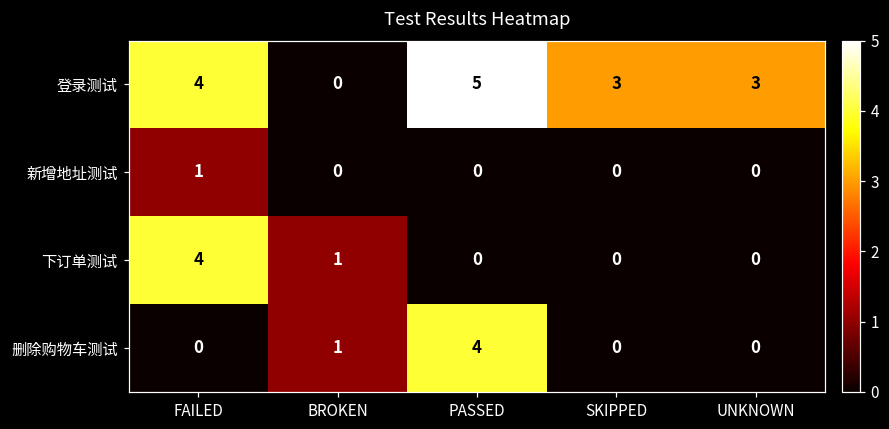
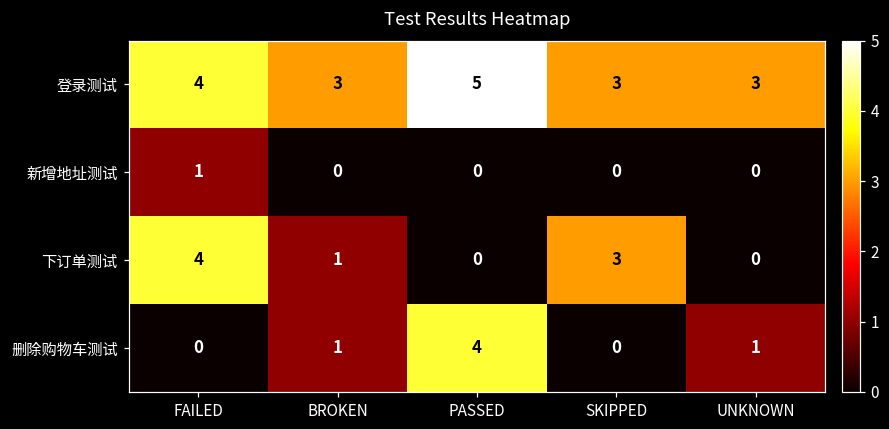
  {
    "登录测试": {
      "FAILED": 4,
-     "BROKEN": 0,
+     "BROKEN": 3,
      "PASSED": 5,
      "SKIPPED": 3,
      "UNKNOWN": 3
    },
    "新增地址测试": {
      "FAILED": 1,
      "BROKEN": 0,
      "PASSED": 0,
      "SKIPPED": 0,
      "UNKNOWN": 0
    },
    "下订单测试": {
      "FAILED": 4,
      "BROKEN": 1,
      "PASSED": 0,
-     "SKIPPED": 0,
+     "SKIPPED": 3,
      "UNKNOWN": 0
    },
    "删除购物车测试": {
      "FAILED": 0,
      "BROKEN": 1,
      "PASSED": 4,
      "SKIPPED": 0,
-     "UNKNOWN": 0
+     "UNKNOWN": 1
    }
  }
